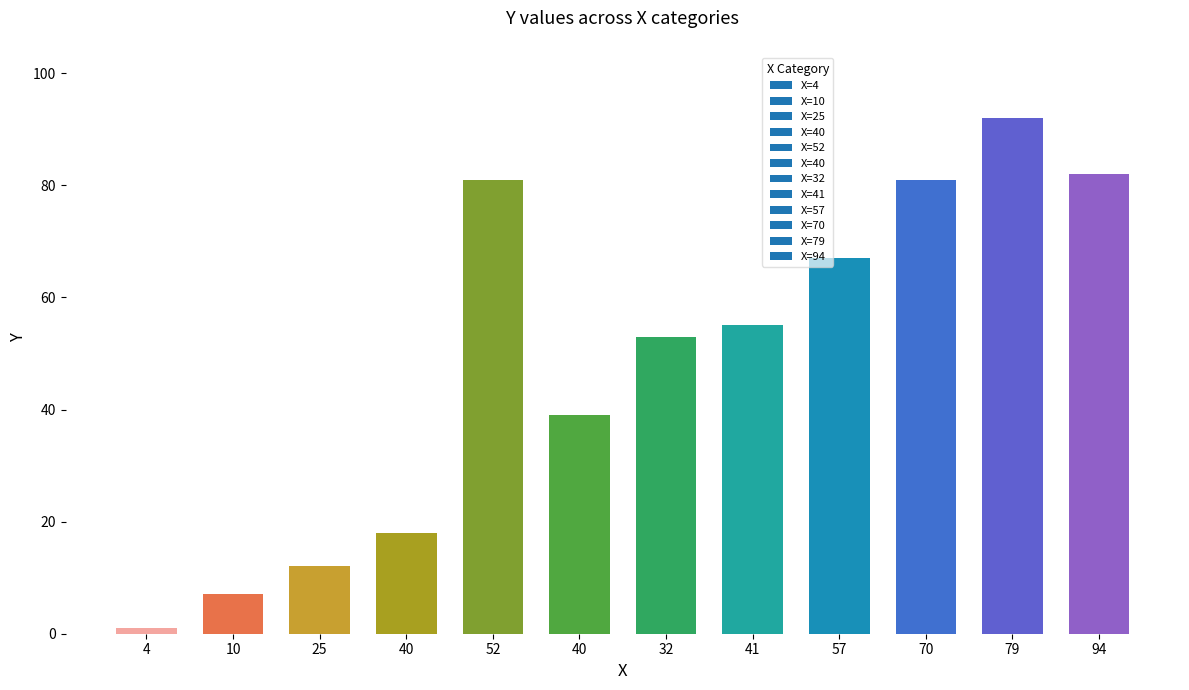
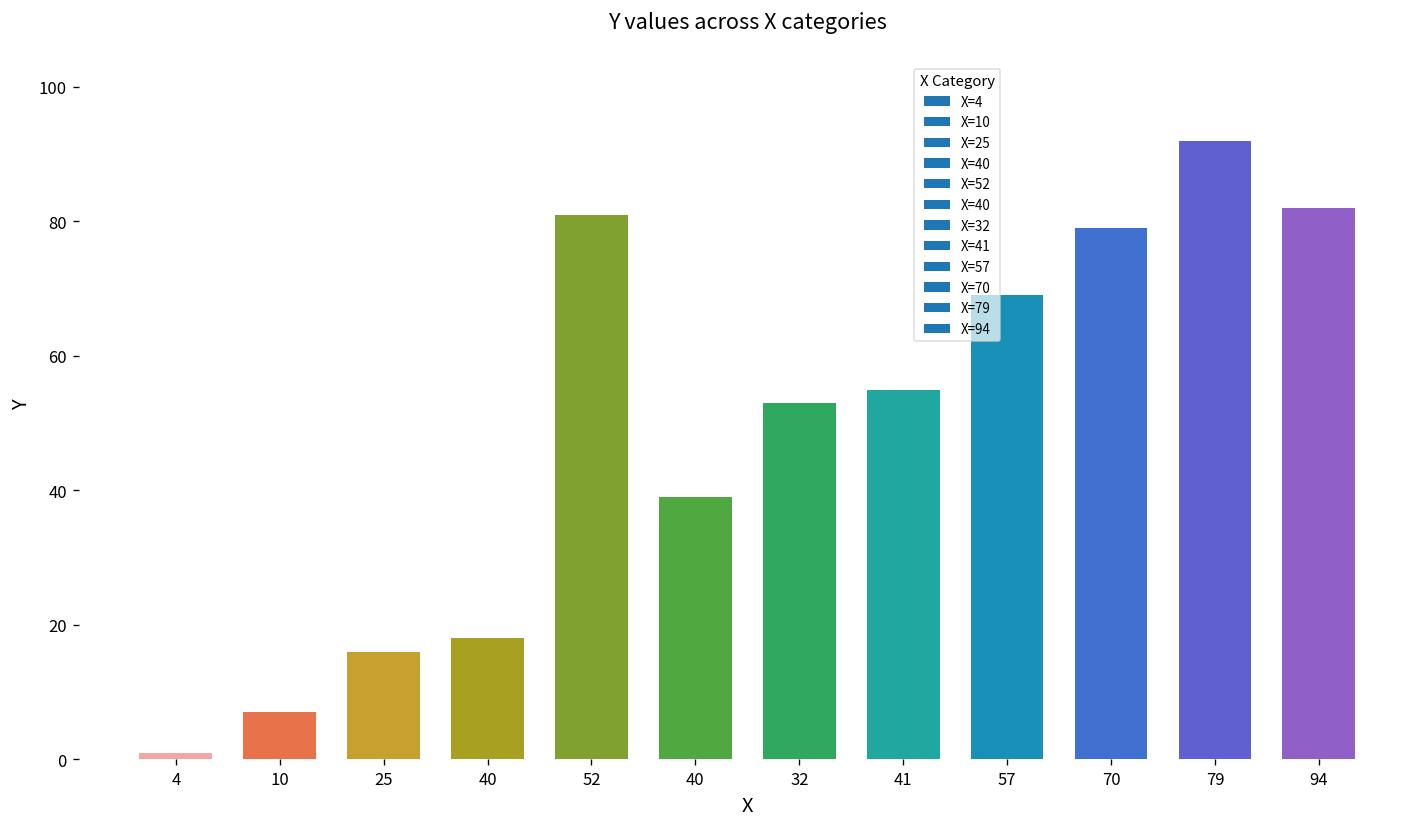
  {
    "4": 1,
    "10": 7,
-   "25": 12,
+   "25": 16,
    "52": 81,
    "32": 53,
    "41": 55,
-   "57": 67,
-   "70": 81,
+   "57": 69,
+   "70": 79,
    "79": 92,
    "94": 82
  }
